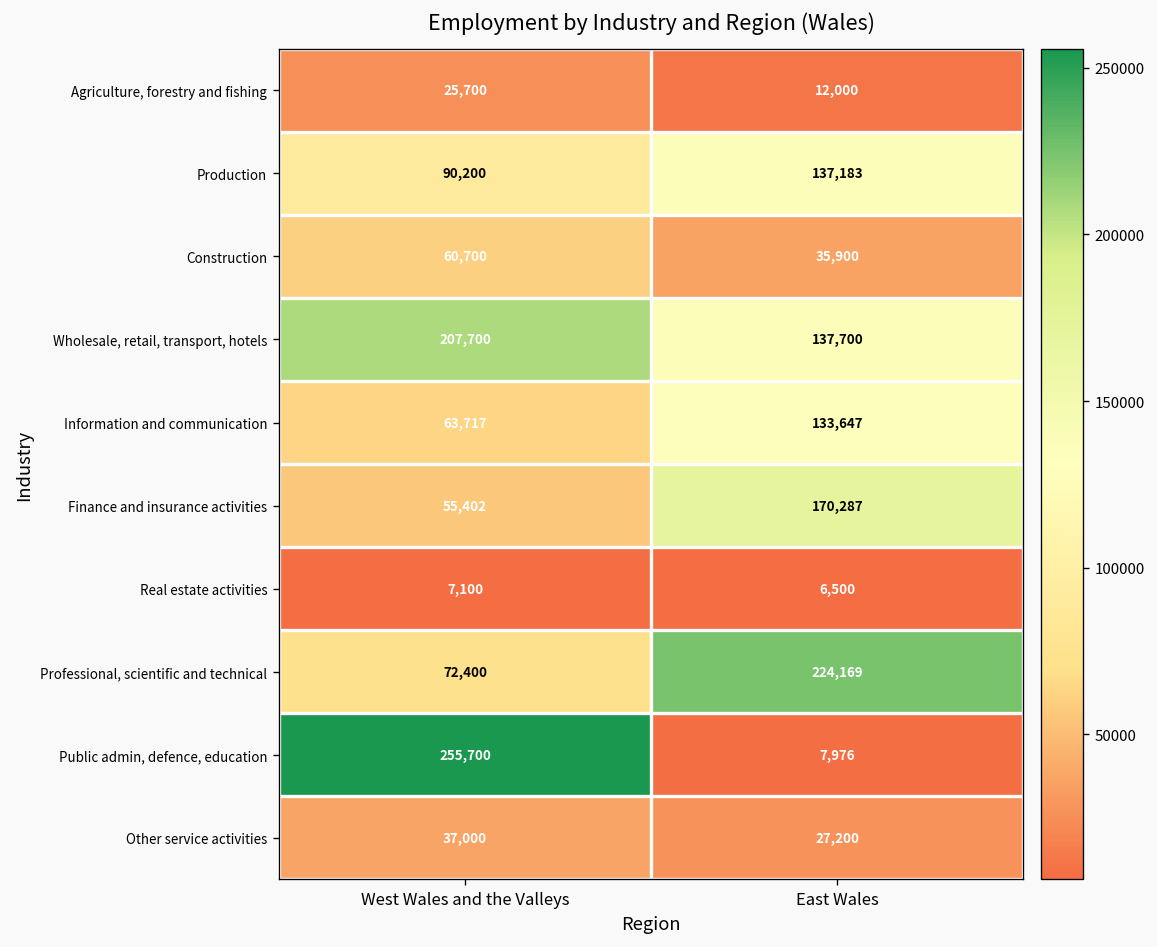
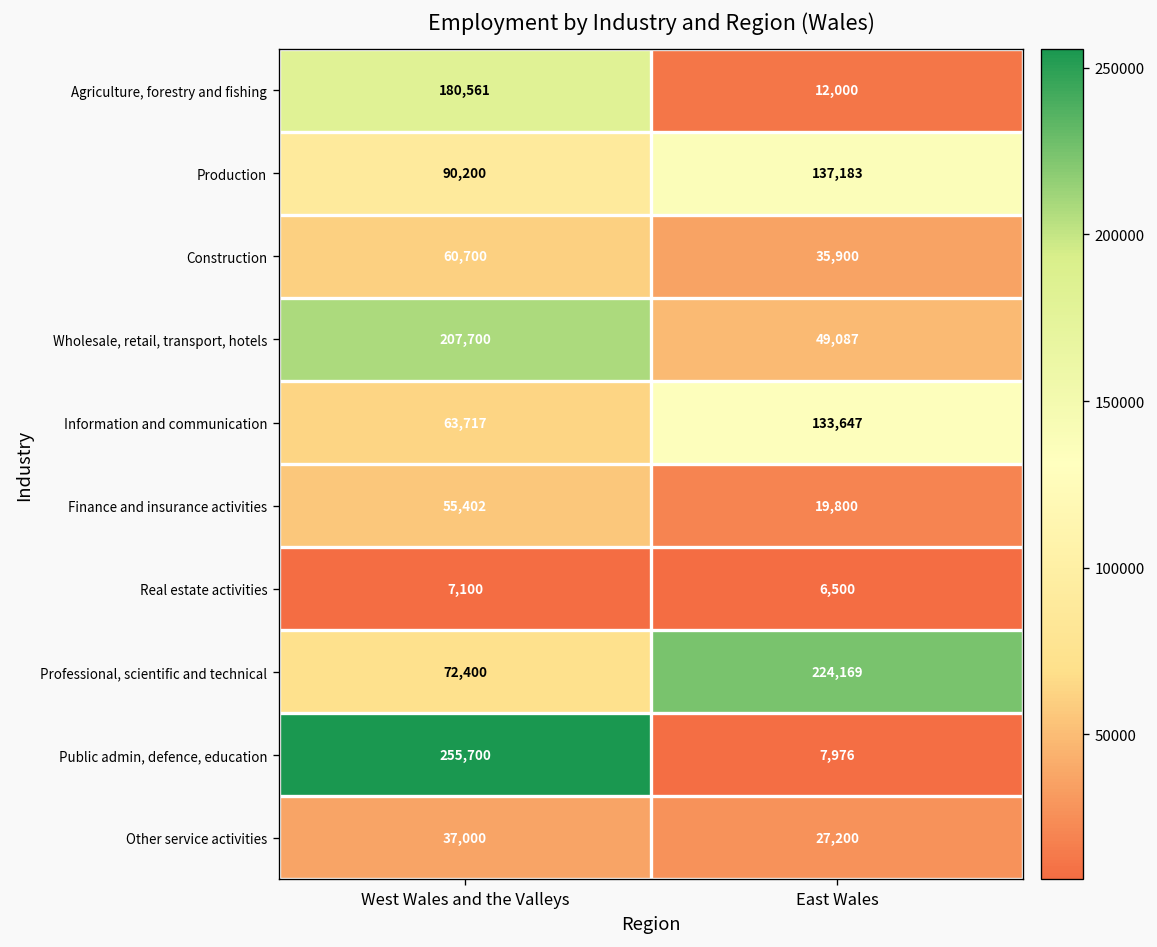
  {
    "Agriculture, forestry and fishing": {
-     "West Wales and the Valleys": "25,700",
+     "West Wales and the Valleys": "180,561",
      "East Wales": "12,000"
    },
    "Production": {
      "West Wales and the Valleys": "90,200",
      "East Wales": "137,183"
    },
    "Construction": {
      "West Wales and the Valleys": "60,700",
      "East Wales": "35,900"
    },
    "Wholesale, retail, transport, hotels": {
      "West Wales and the Valleys": "207,700",
-     "East Wales": "137,700"
+     "East Wales": "49,087"
    },
    "Information and communication": {
      "West Wales and the Valleys": "63,717",
      "East Wales": "133,647"
    },
    "Finance and insurance activities": {
      "West Wales and the Valleys": "55,402",
-     "East Wales": "170,287"
+     "East Wales": "19,800"
    },
    "Real estate activities": {
      "West Wales and the Valleys": "7,100",
      "East Wales": "6,500"
    },
    "Professional, scientific and technical": {
      "West Wales and the Valleys": "72,400",
      "East Wales": "224,169"
    },
    "Public admin, defence, education": {
      "West Wales and the Valleys": "255,700",
      "East Wales": "7,976"
    },
    "Other service activities": {
      "West Wales and the Valleys": "37,000",
      "East Wales": "27,200"
    }
  }
